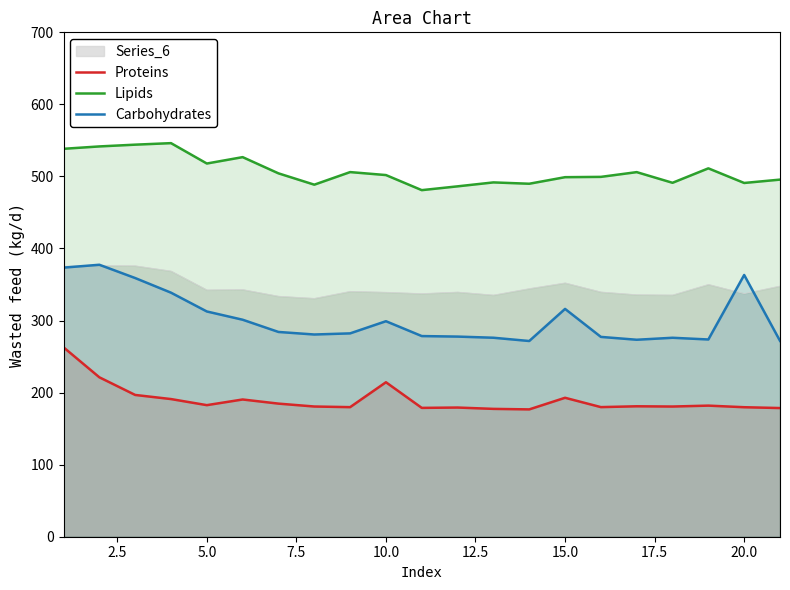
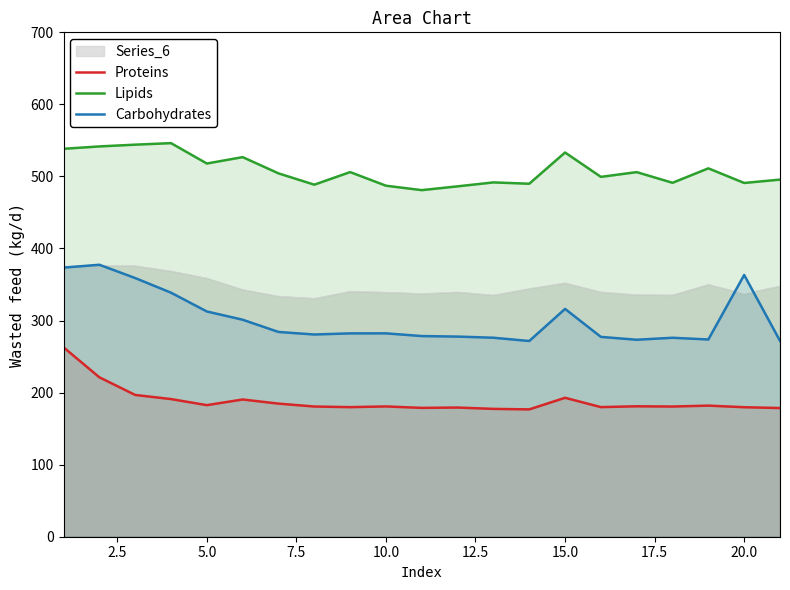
  {
    "Series_6": {
-     "5.0": 340,
+     "5.0": 360,
      "10.0": 340,
      "15.0": 350,
      "20.0": 340
    },
    "Proteins": {
      "5.0": 180,
-     "10.0": 210,
+     "10.0": 180,
      "15.0": 190,
      "20.0": 180
    },
    "Lipids": {
      "5.0": 520,
-     "10.0": 500,
-     "15.0": 500,
+     "10.0": 490,
+     "15.0": 530,
      "20.0": 490
    },
    "Carbohydrates": {
      "5.0": 310,
-     "10.0": 300,
+     "10.0": 280,
      "15.0": 320,
      "20.0": 360
    }
  }
